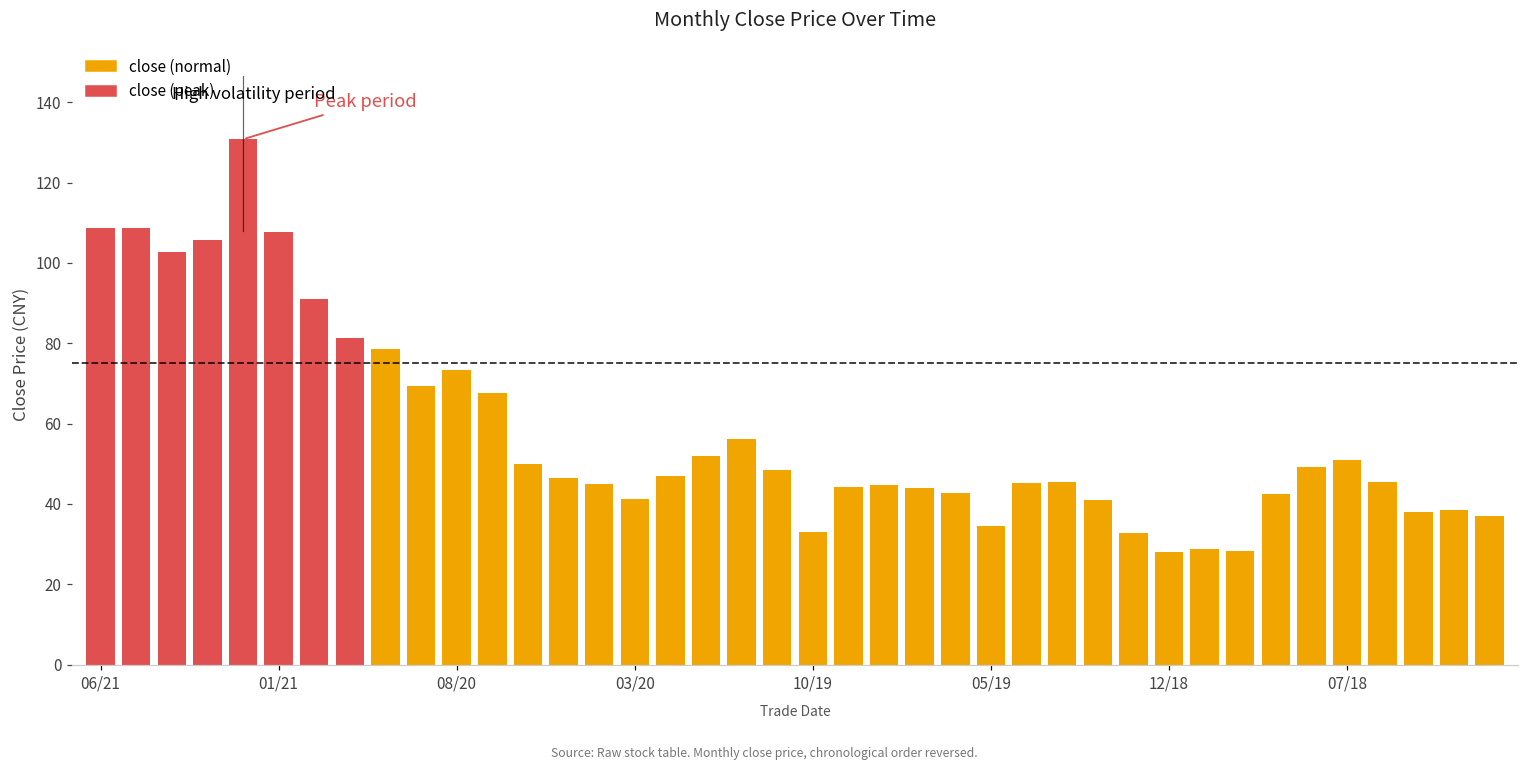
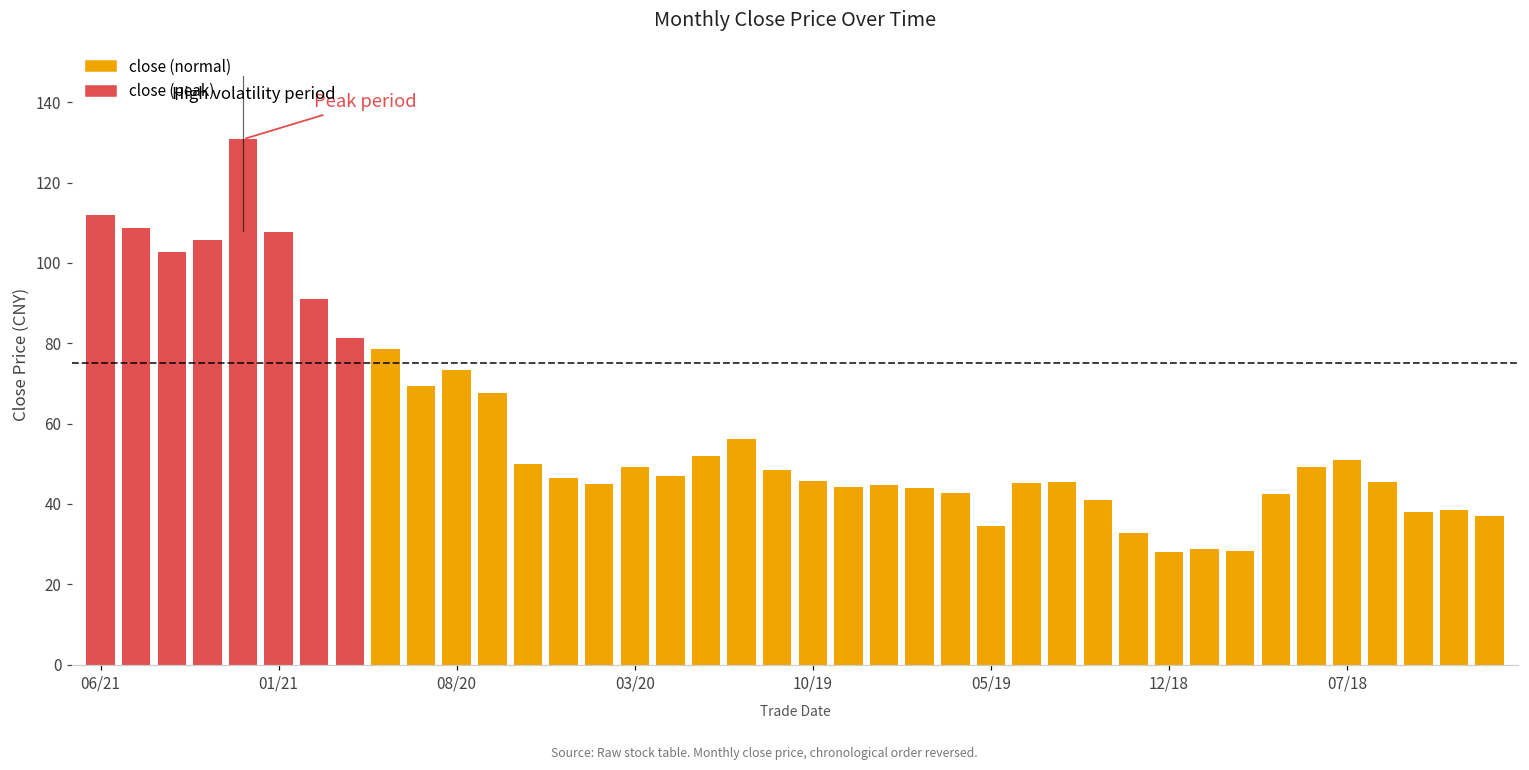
  {
-   "06/21": 109,
+   "06/21": 112,
    "01/21": 108,
    "08/20": 73,
-   "03/20": 41,
-   "10/19": 33,
+   "03/20": 49,
+   "10/19": 46,
    "05/19": 35,
    "12/18": 28,
    "07/18": 51
  }
